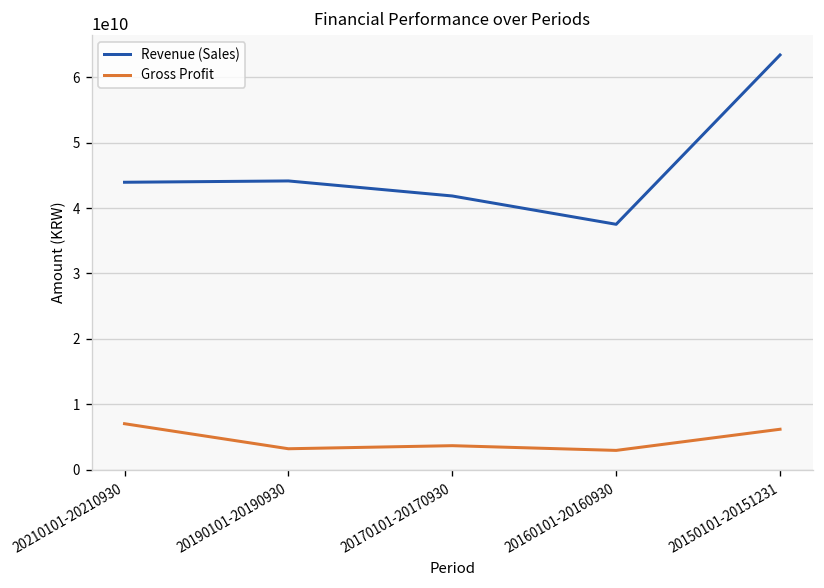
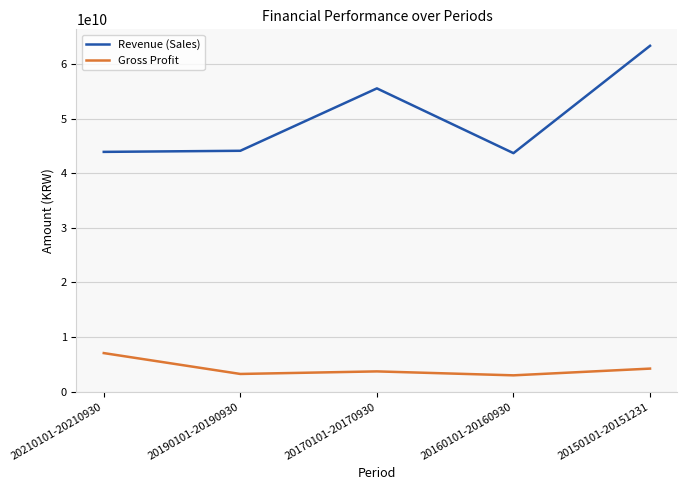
  {
    "Revenue (Sales)": {
      "20210101-20210930": 44000000000,
      "20190101-20190930": 44000000000,
-     "20170101-20170930": 42000000000,
-     "20160101-20160930": 38000000000,
+     "20170101-20170930": 56000000000,
+     "20160101-20160930": 44000000000,
      "20150101-20151231": 63000000000
    },
    "Gross Profit": {
      "20210101-20210930": 7000000000,
      "20190101-20190930": 3000000000,
      "20170101-20170930": 4000000000,
      "20160101-20160930": 3000000000,
-     "20150101-20151231": 6000000000
+     "20150101-20151231": 4000000000
    }
  }
